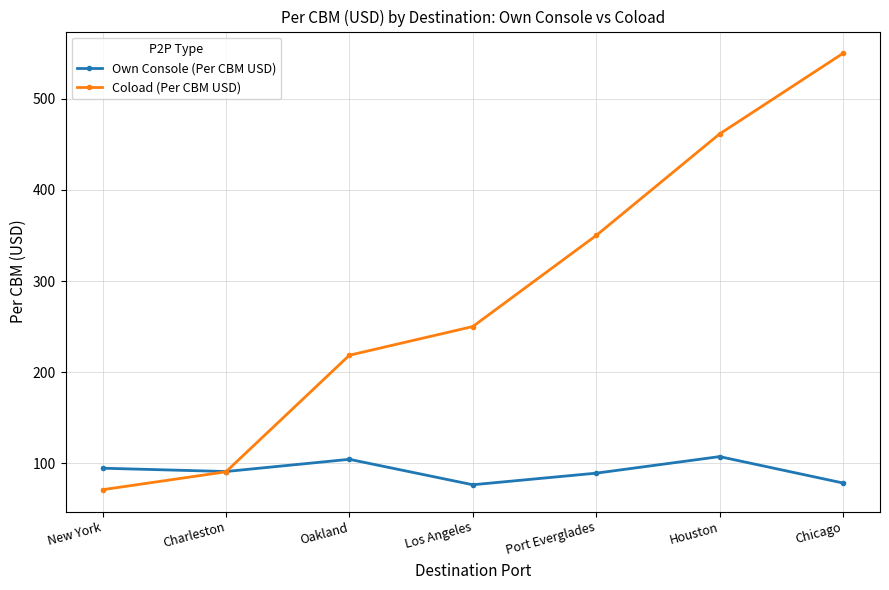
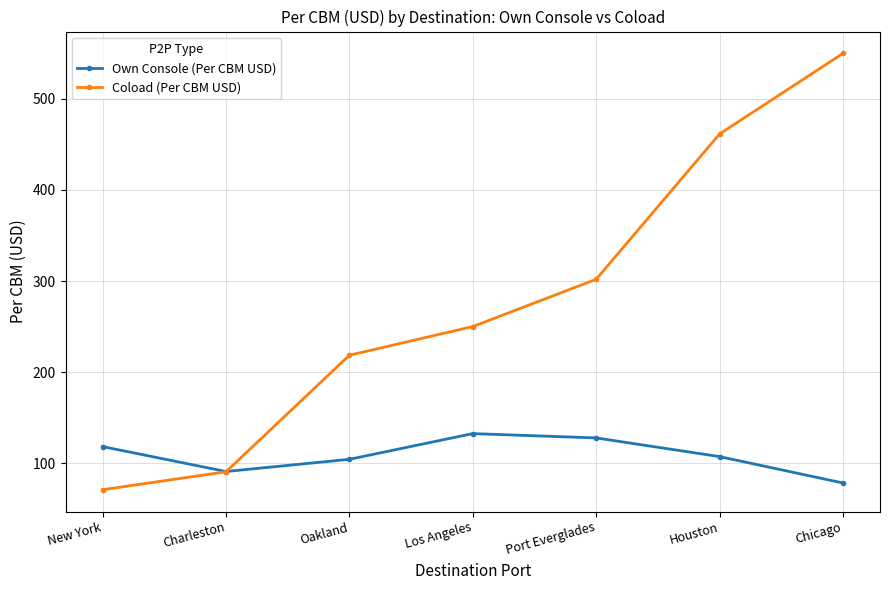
  {
    "Own Console (Per CBM USD)": {
-     "New York": 90,
+     "New York": 120,
      "Oakland": 100,
-     "Los Angeles": 80,
-     "Port Everglades": 90,
+     "Los Angeles": 130,
+     "Port Everglades": 130,
      "Houston": 110,
      "Chicago": 80
    },
    "Coload (Per CBM USD)": {
      "New York": 70,
      "Oakland": 220,
      "Los Angeles": 250,
-     "Port Everglades": 350,
+     "Port Everglades": 300,
      "Houston": 460,
      "Chicago": 550
    }
  }
